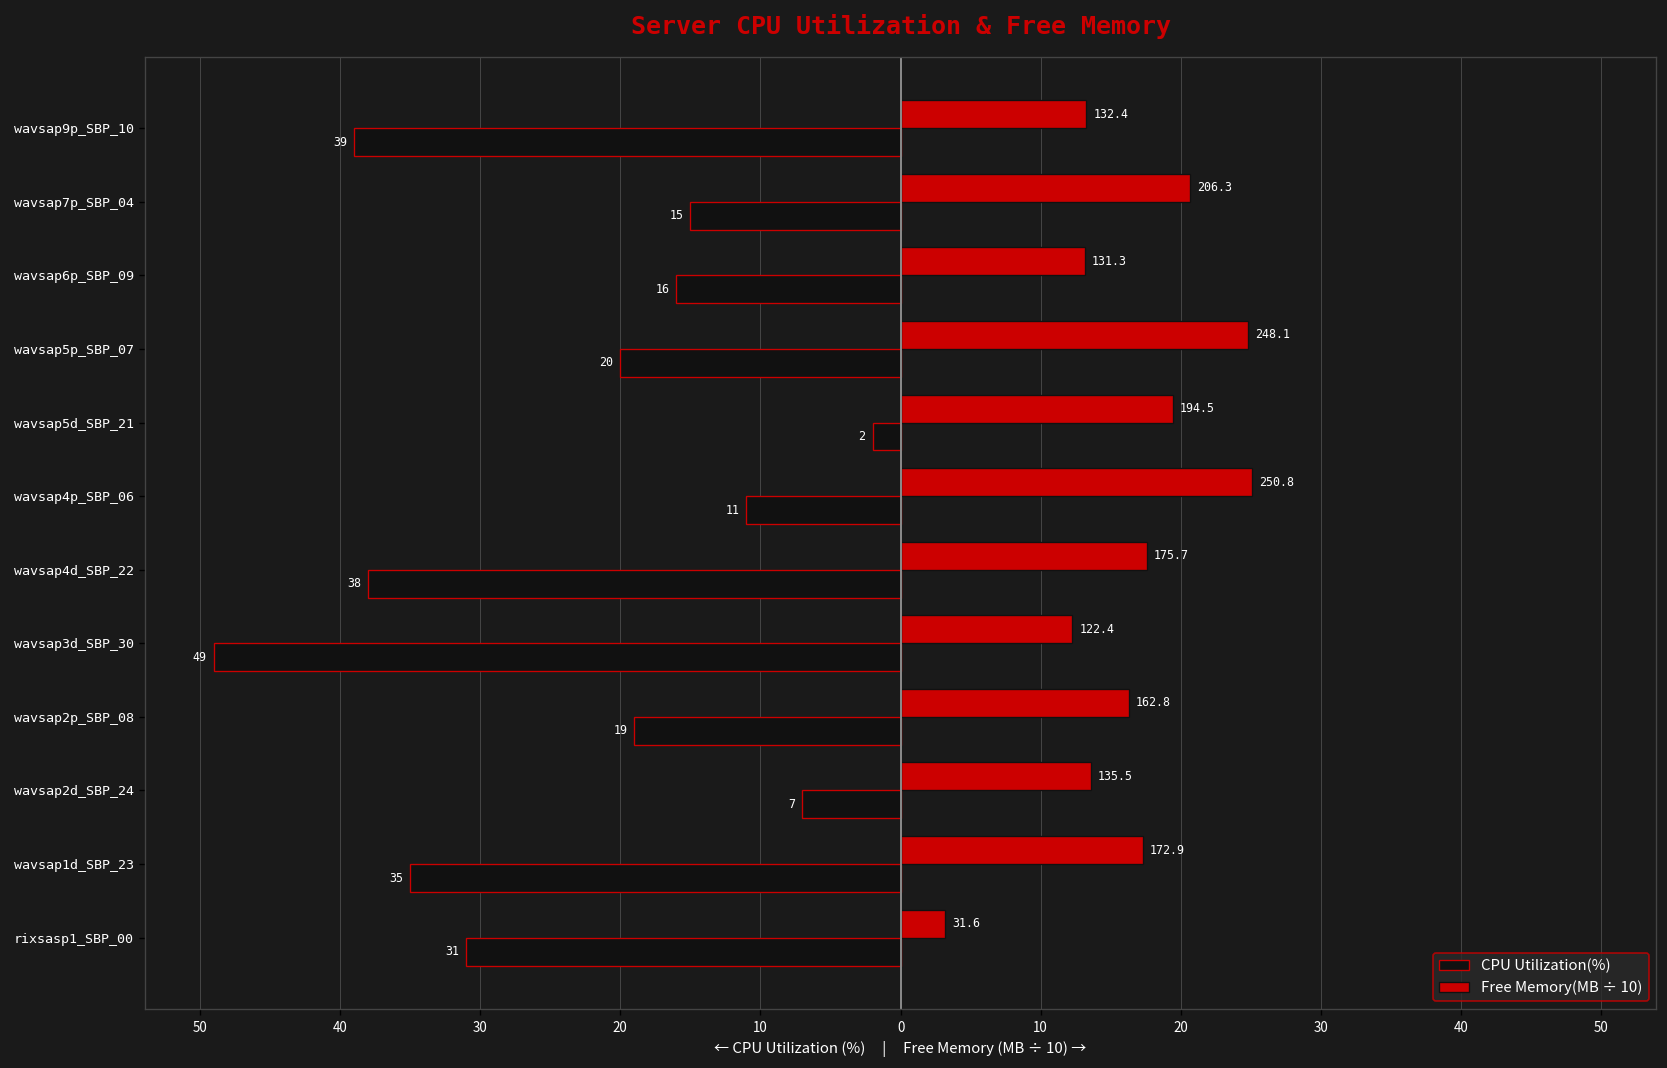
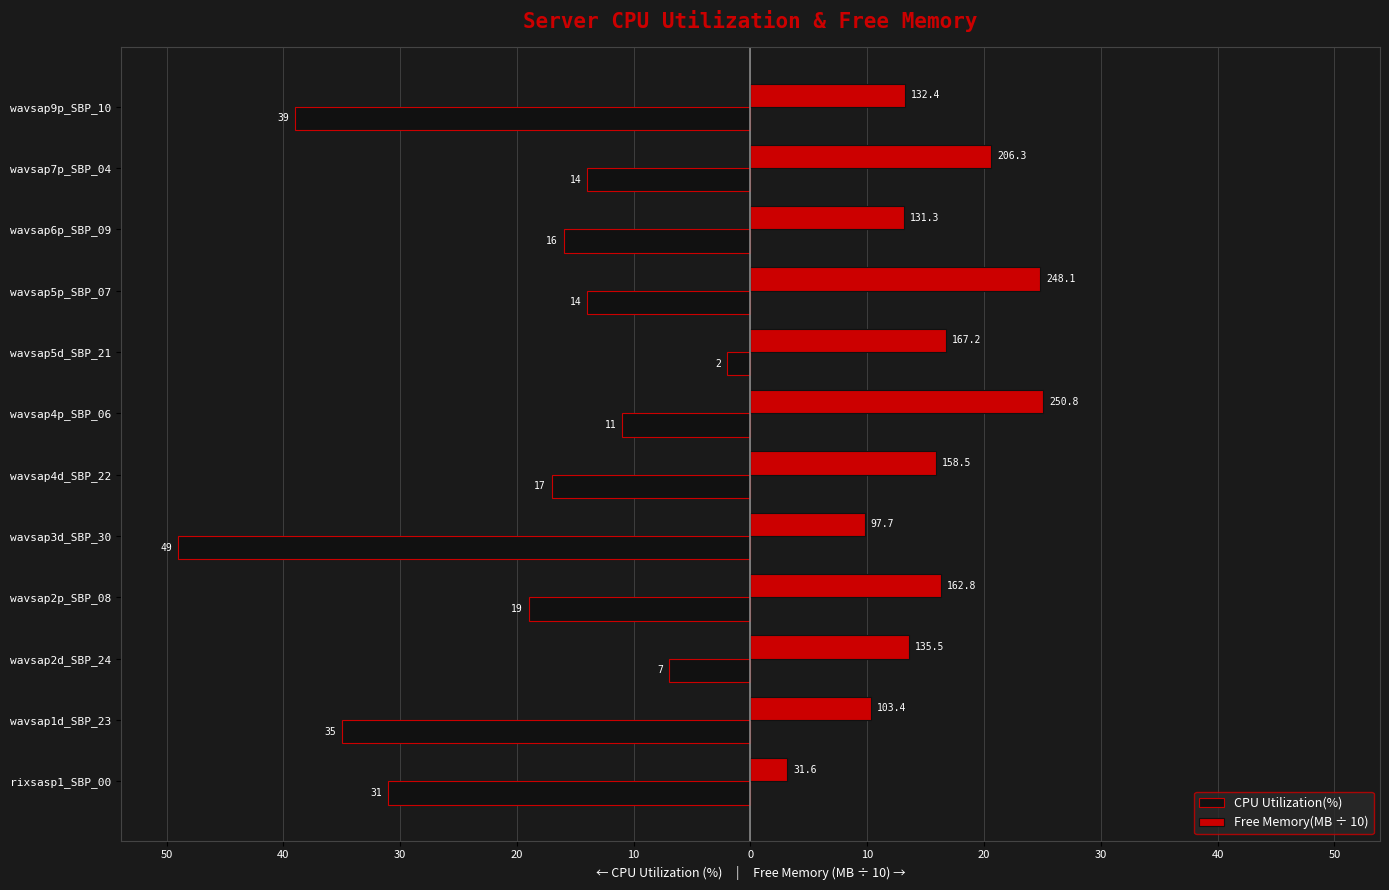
  {
    "CPU Utilization(%)": {
-     "wavsap7p_SBP_04": 15,
-     "wavsap5p_SBP_07": 20,
-     "wavsap4d_SBP_22": 38
+     "wavsap7p_SBP_04": 14,
+     "wavsap5p_SBP_07": 14,
+     "wavsap4d_SBP_22": 17
    },
    "Free Memory(MB ÷ 10)": {
-     "wavsap5d_SBP_21": 194.5,
-     "wavsap4d_SBP_22": 175.7,
-     "wavsap3d_SBP_30": 122.4,
-     "wavsap1d_SBP_23": 172.9
+     "wavsap5d_SBP_21": 167.2,
+     "wavsap4d_SBP_22": 158.5,
+     "wavsap3d_SBP_30": 97.7,
+     "wavsap1d_SBP_23": 103.4
    }
  }
